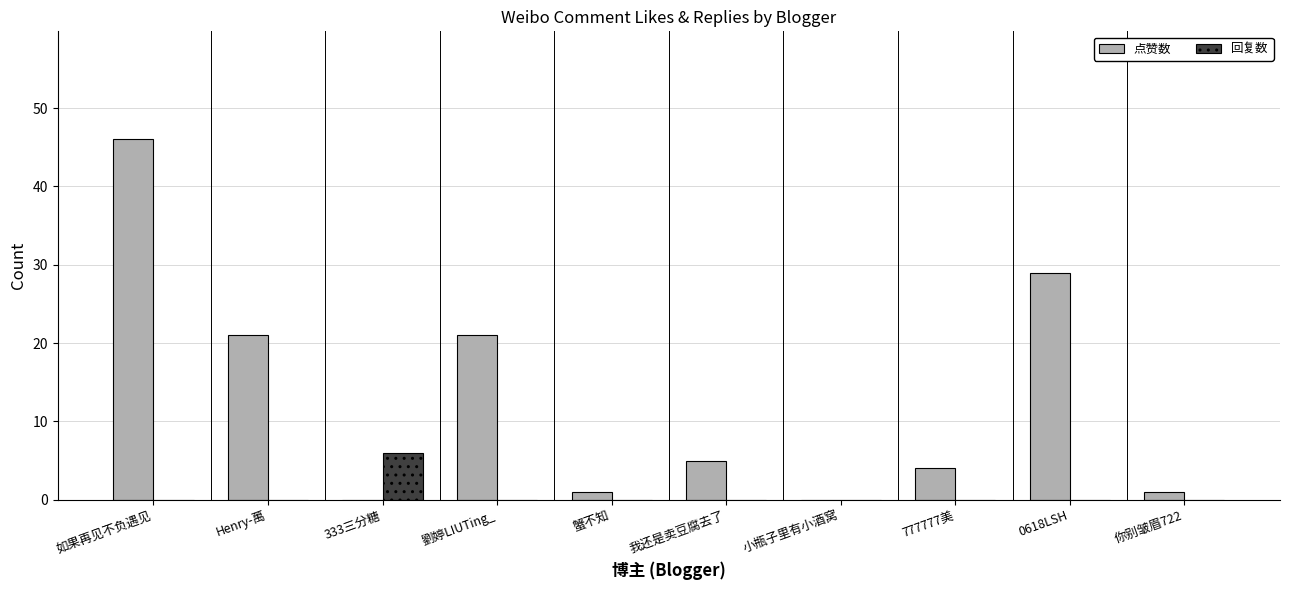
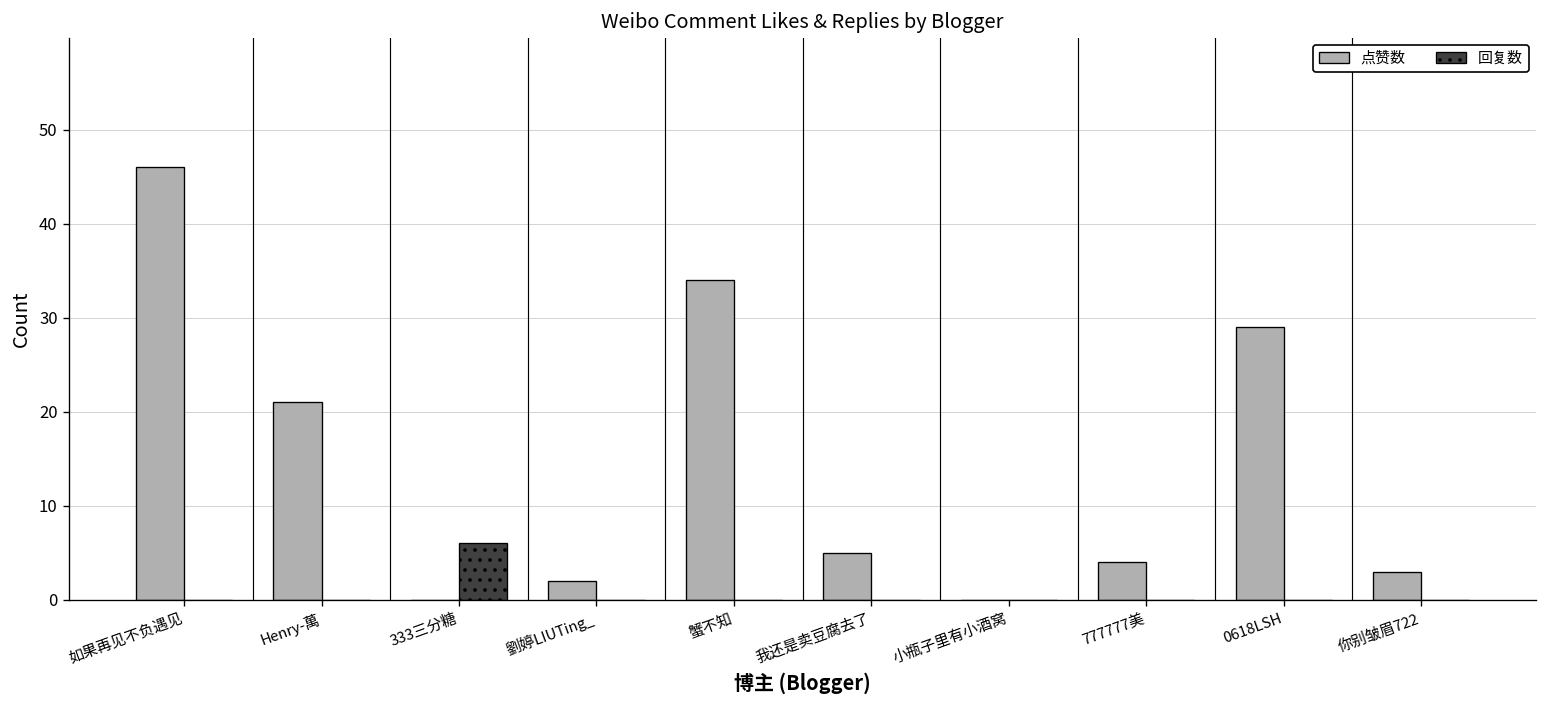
  {
    "点赞数": {
      "如果再见不负遇见": 46,
      "Henry-萬": 21,
      "333三分糖": 0,
-     "劉婷LIUTing_": 21,
-     "蟹不知": 1,
+     "劉婷LIUTing_": 2,
+     "蟹不知": 34,
      "我还是卖豆腐去了": 5,
      "小瓶子里有小酒窝": 0,
      "777777美": 4,
      "0618LSH": 29,
-     "你别皱眉722": 1
+     "你别皱眉722": 3
    },
    "回复数": {
      "如果再见不负遇见": 0,
      "Henry-萬": 0,
      "333三分糖": 6,
      "劉婷LIUTing_": 0,
      "蟹不知": 0,
      "我还是卖豆腐去了": 0,
      "小瓶子里有小酒窝": 0,
      "777777美": 0,
      "0618LSH": 0,
      "你别皱眉722": 0
    }
  }
